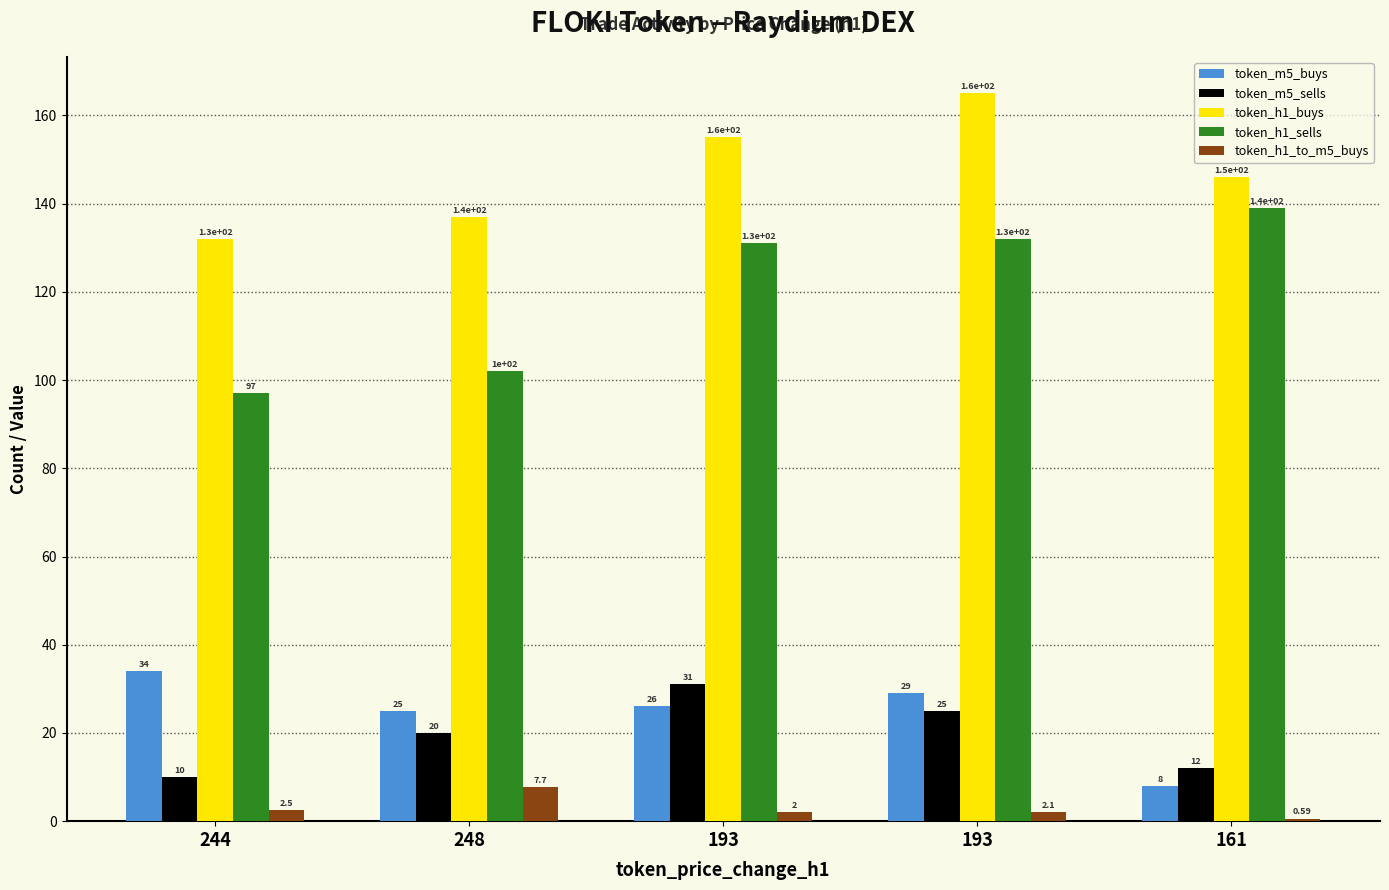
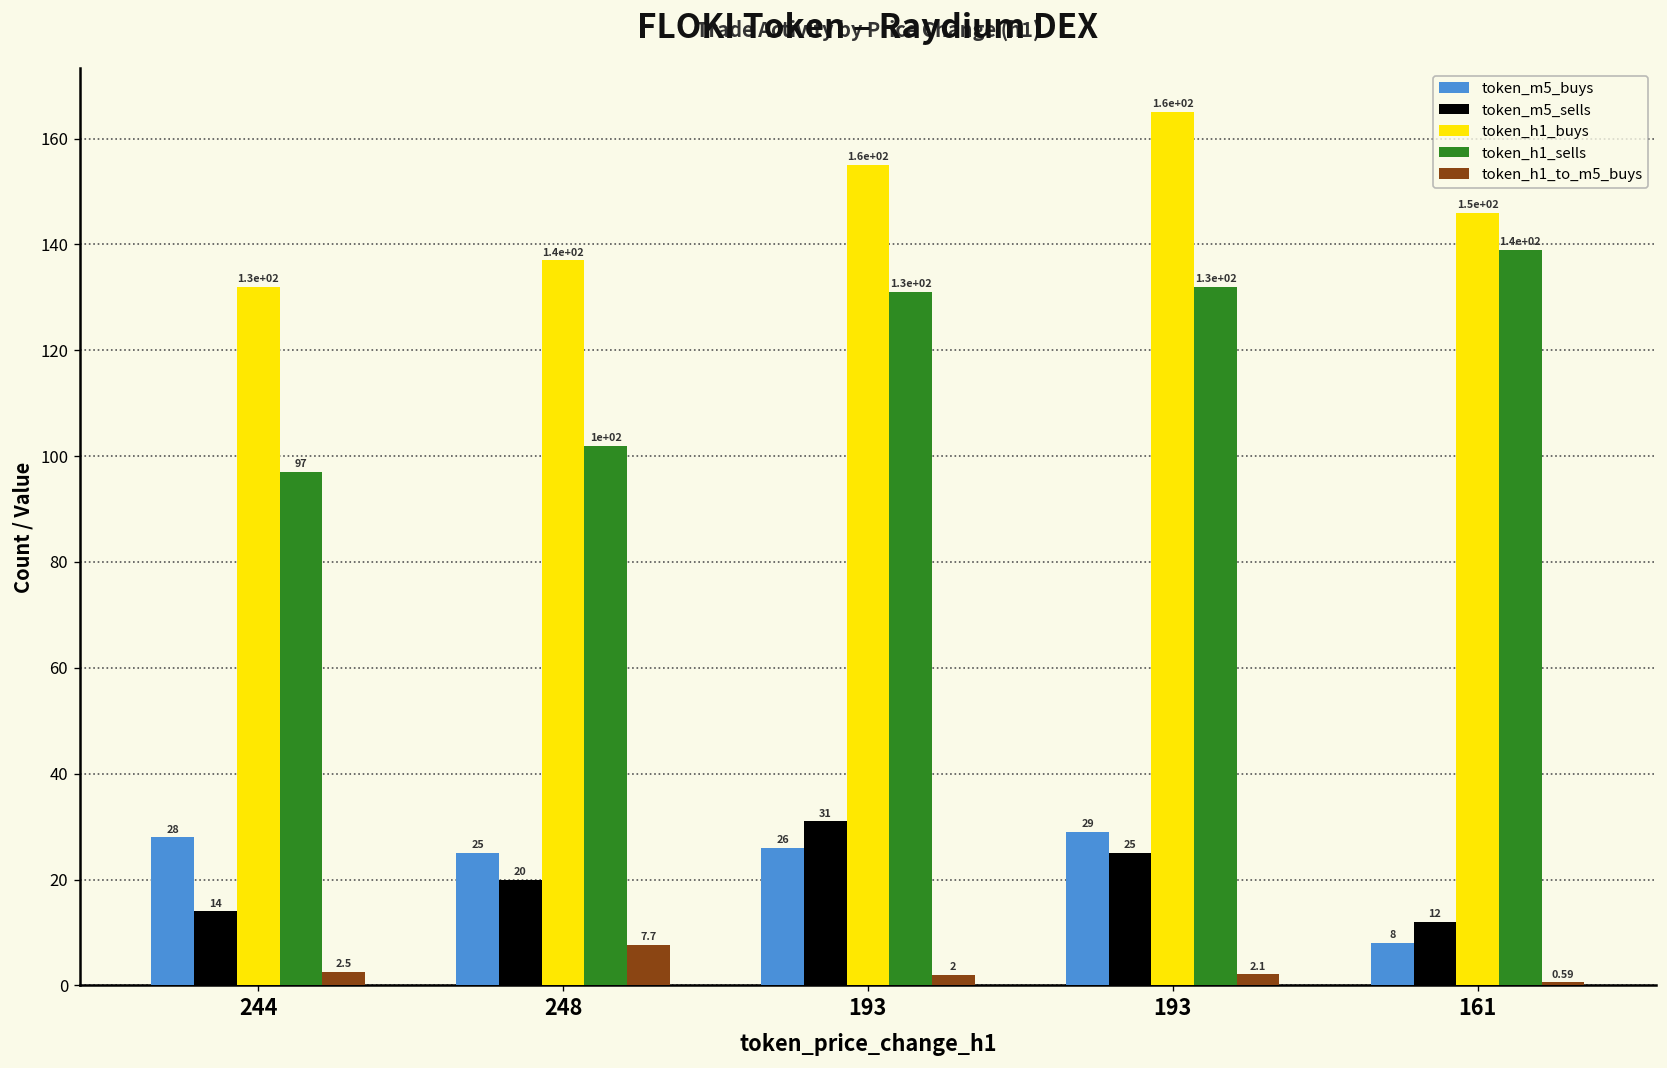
  {
    "token_m5_buys": {
-     "244": 34,
+     "244": 28,
      "248": 25,
      "161": 8
    },
    "token_m5_sells": {
-     "244": 10,
+     "244": 14,
      "248": 20,
      "161": 12
    },
    "token_h1_sells": {
      "244": 97
    },
    "token_h1_to_m5_buys": {
      "244": 2.5,
      "248": 7.7,
      "161": 0.59
    }
  }
